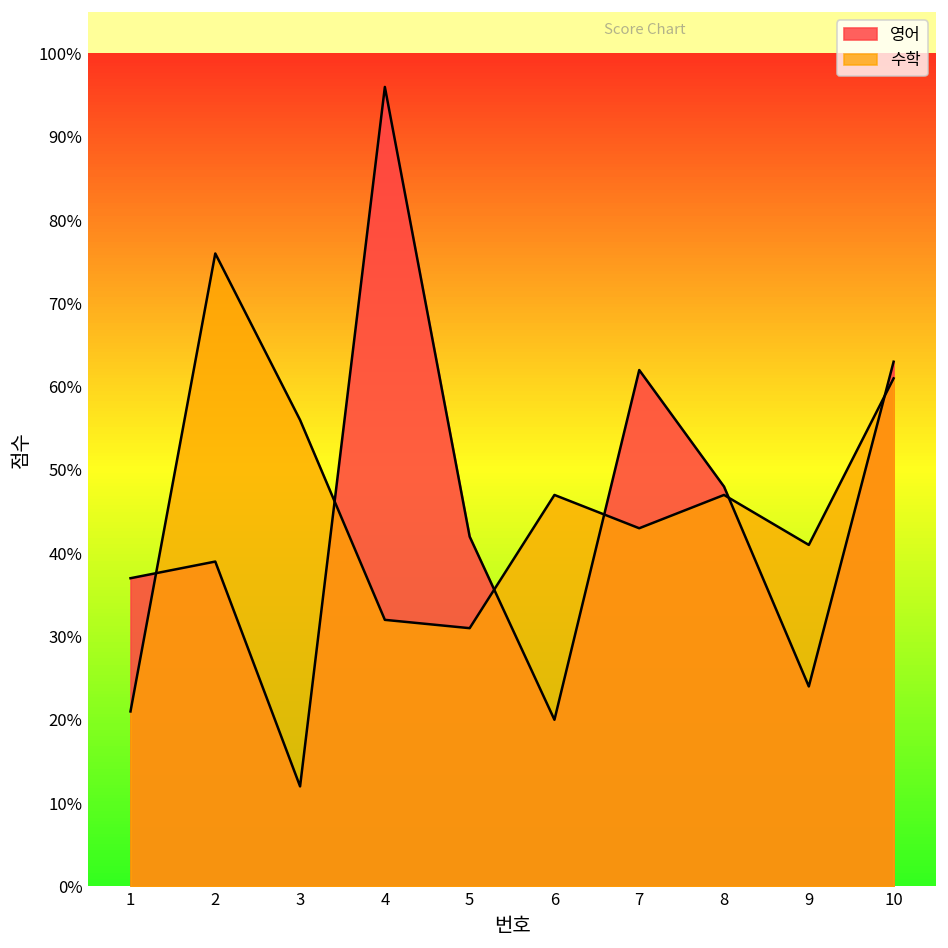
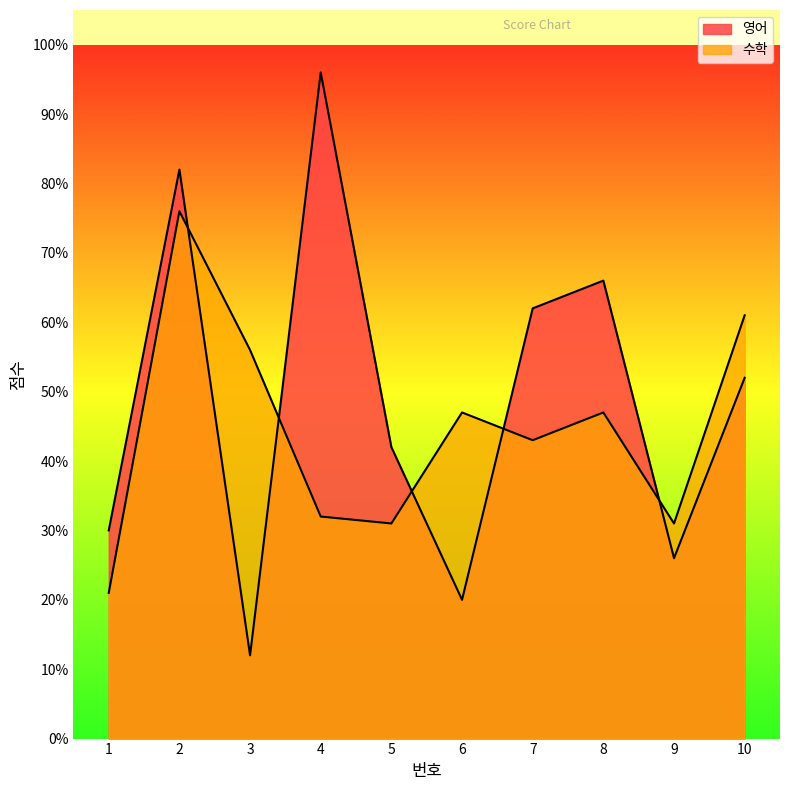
  {
    "영어": {
-     "1": "37%",
-     "2": "39%",
+     "1": "30%",
+     "2": "82%",
      "3": "12%",
      "4": "96%",
      "5": "42%",
      "6": "20%",
      "7": "62%",
-     "8": "48%",
-     "9": "24%",
-     "10": "63%"
+     "8": "66%",
+     "9": "26%",
+     "10": "52%"
    },
    "수학": {
      "1": "21%",
      "2": "76%",
      "3": "56%",
      "4": "32%",
      "5": "31%",
      "6": "47%",
      "7": "43%",
      "8": "47%",
-     "9": "41%",
+     "9": "31%",
      "10": "61%"
    }
  }
